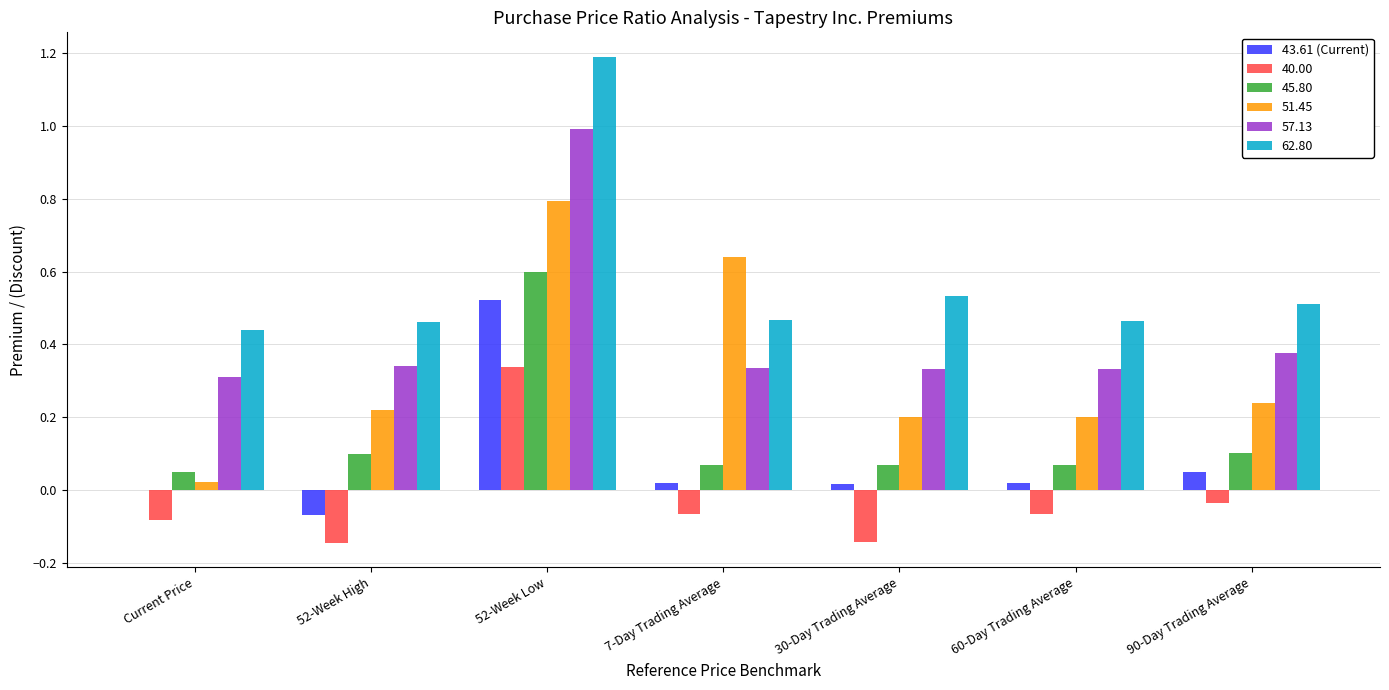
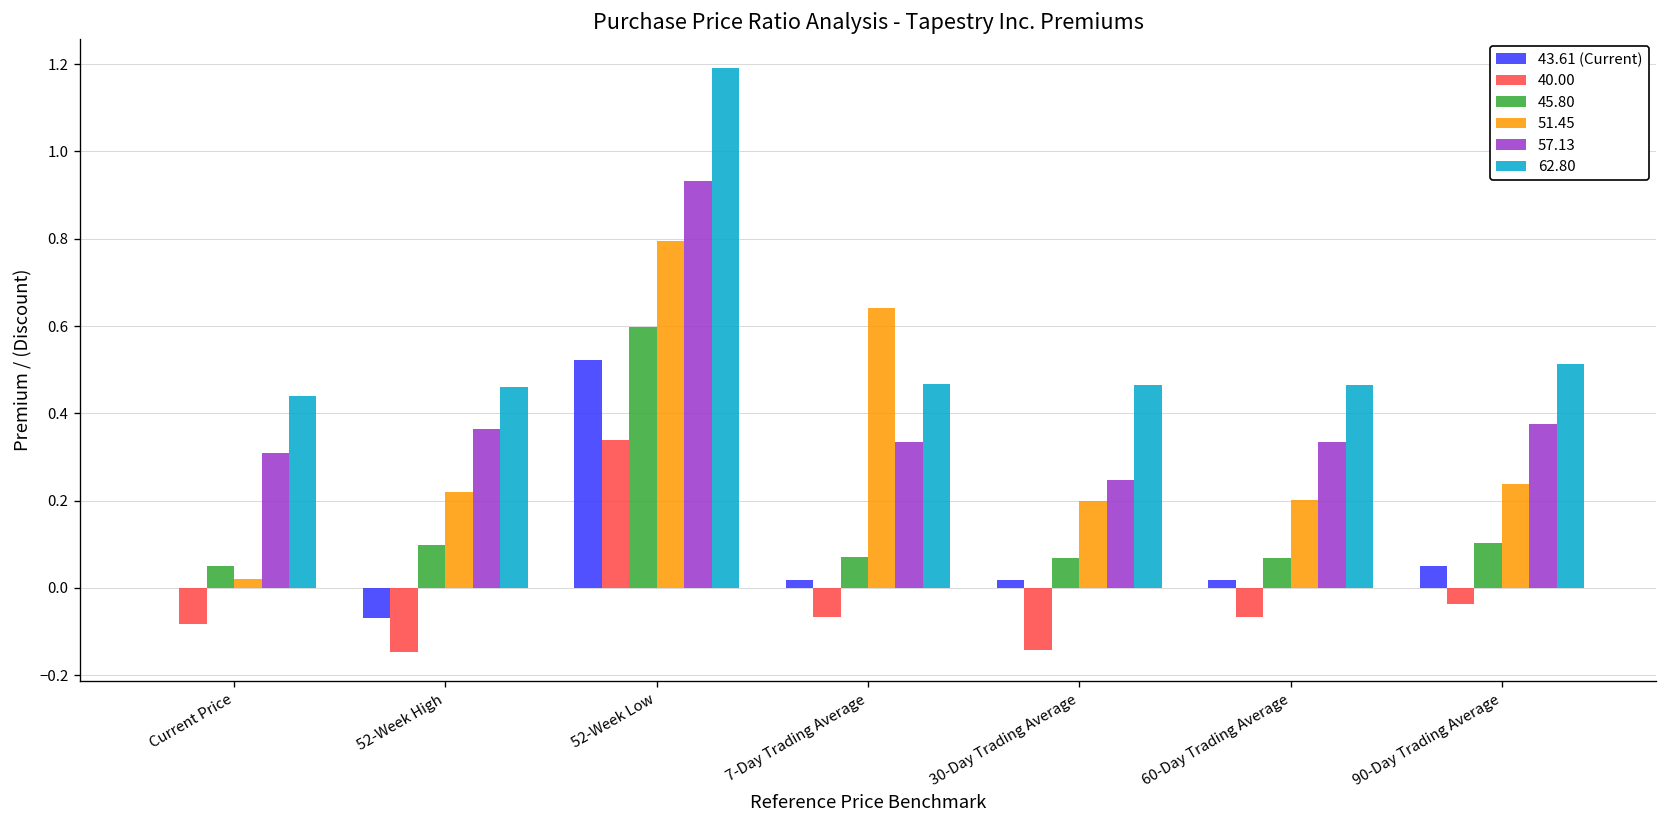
  {
    "43.61 (Current)": {
      "Current Price": 0.00,
      "52-Week High": -0.07,
      "52-Week Low": 0.52,
      "7-Day Trading Average": 0.02,
      "30-Day Trading Average": 0.02,
      "60-Day Trading Average": 0.02,
      "90-Day Trading Average": 0.05
    },
    "40.00": {
      "Current Price": -0.08,
      "52-Week High": -0.15,
      "52-Week Low": 0.34,
      "7-Day Trading Average": -0.07,
      "30-Day Trading Average": -0.14,
      "60-Day Trading Average": -0.07,
      "90-Day Trading Average": -0.04
    },
    "45.80": {
      "Current Price": 0.05,
      "52-Week High": 0.10,
      "52-Week Low": 0.60,
      "7-Day Trading Average": 0.07,
      "30-Day Trading Average": 0.07,
      "60-Day Trading Average": 0.07,
      "90-Day Trading Average": 0.10
    },
    "51.45": {
      "Current Price": 0.02,
      "52-Week High": 0.22,
      "52-Week Low": 0.80,
      "7-Day Trading Average": 0.64,
      "30-Day Trading Average": 0.20,
      "60-Day Trading Average": 0.20,
      "90-Day Trading Average": 0.24
    },
    "57.13": {
      "Current Price": 0.31,
-     "52-Week High": 0.34,
-     "52-Week Low": 0.99,
+     "52-Week High": 0.36,
+     "52-Week Low": 0.93,
      "7-Day Trading Average": 0.33,
-     "30-Day Trading Average": 0.33,
+     "30-Day Trading Average": 0.25,
      "60-Day Trading Average": 0.33,
      "90-Day Trading Average": 0.38
    },
    "62.80": {
      "Current Price": 0.44,
      "52-Week High": 0.46,
      "52-Week Low": 1.19,
      "7-Day Trading Average": 0.47,
-     "30-Day Trading Average": 0.53,
+     "30-Day Trading Average": 0.46,
      "60-Day Trading Average": 0.47,
      "90-Day Trading Average": 0.51
    }
  }
